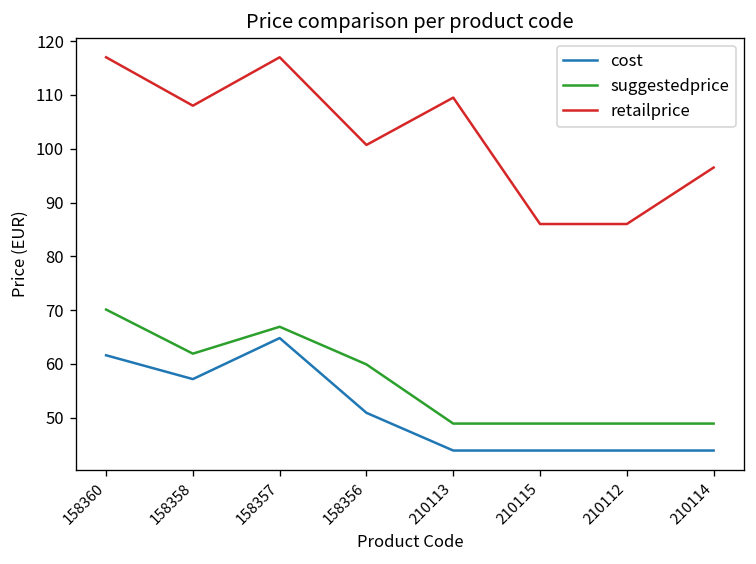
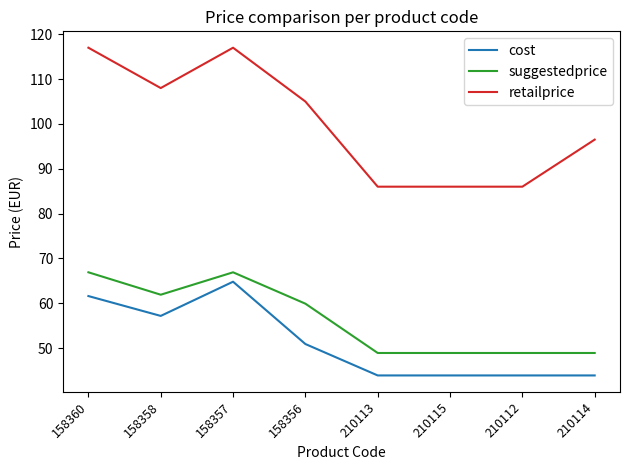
  {
    "cost": {
      "158360": 62,
      "158358": 57,
      "158357": 65,
      "158356": 51,
      "210113": 44,
      "210115": 44,
      "210112": 44,
      "210114": 44
    },
    "suggestedprice": {
-     "158360": 70,
+     "158360": 67,
      "158358": 62,
      "158357": 67,
      "158356": 60,
      "210113": 49,
      "210115": 49,
      "210112": 49,
      "210114": 49
    },
    "retailprice": {
      "158360": 117,
      "158358": 108,
      "158357": 117,
-     "158356": 101,
-     "210113": 110,
+     "158356": 105,
+     "210113": 86,
      "210115": 86,
      "210112": 86,
      "210114": 97
    }
  }
